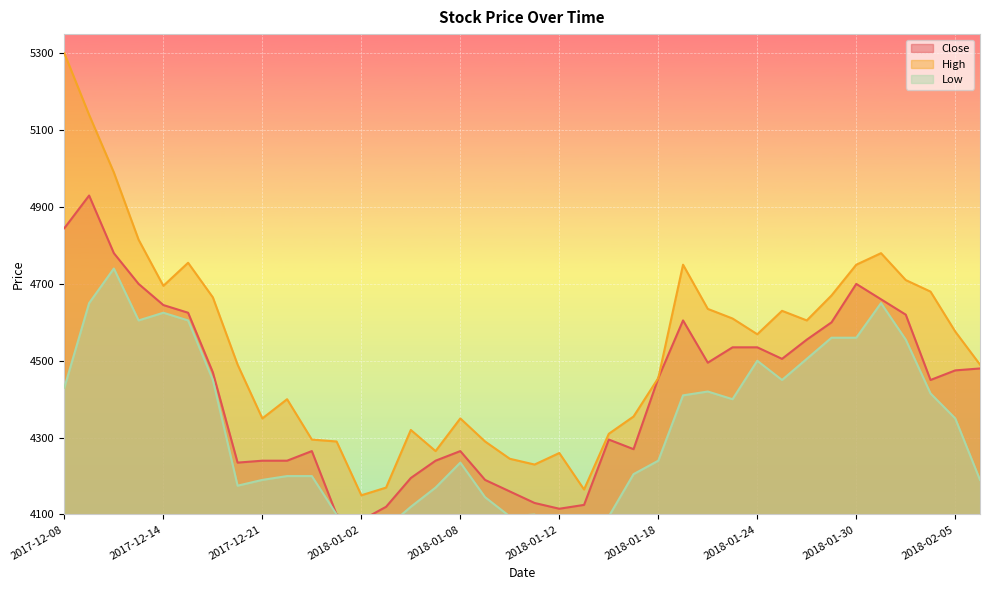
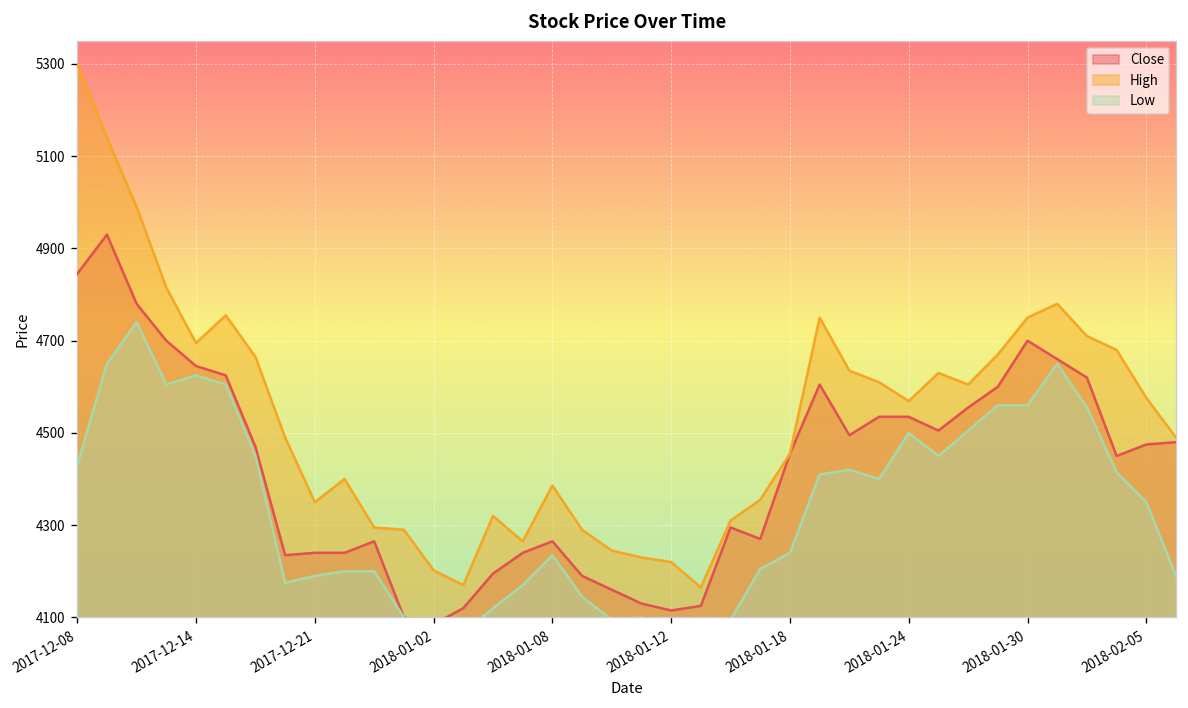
  {
    "High": {
      "2017-12-08": 5300,
      "2017-12-14": 4700,
      "2017-12-21": 4350,
-     "2018-01-02": 4150,
-     "2018-01-08": 4350,
-     "2018-01-12": 4260,
+     "2018-01-02": 4200,
+     "2018-01-08": 4390,
+     "2018-01-12": 4220,
      "2018-01-24": 4570,
      "2018-01-30": 4750,
      "2018-02-05": 4580
    }
  }
